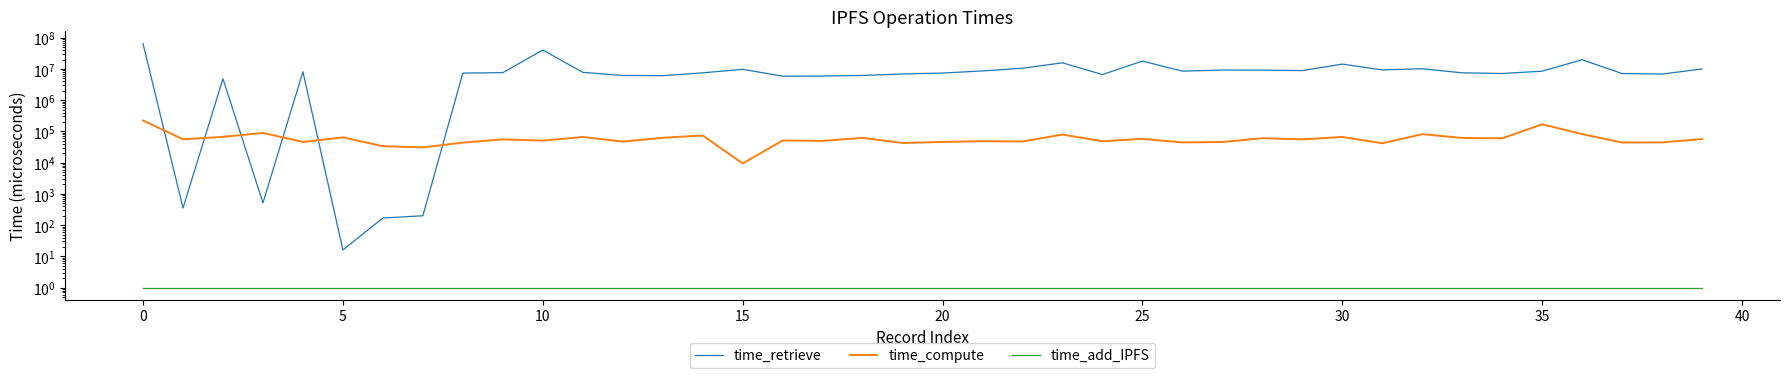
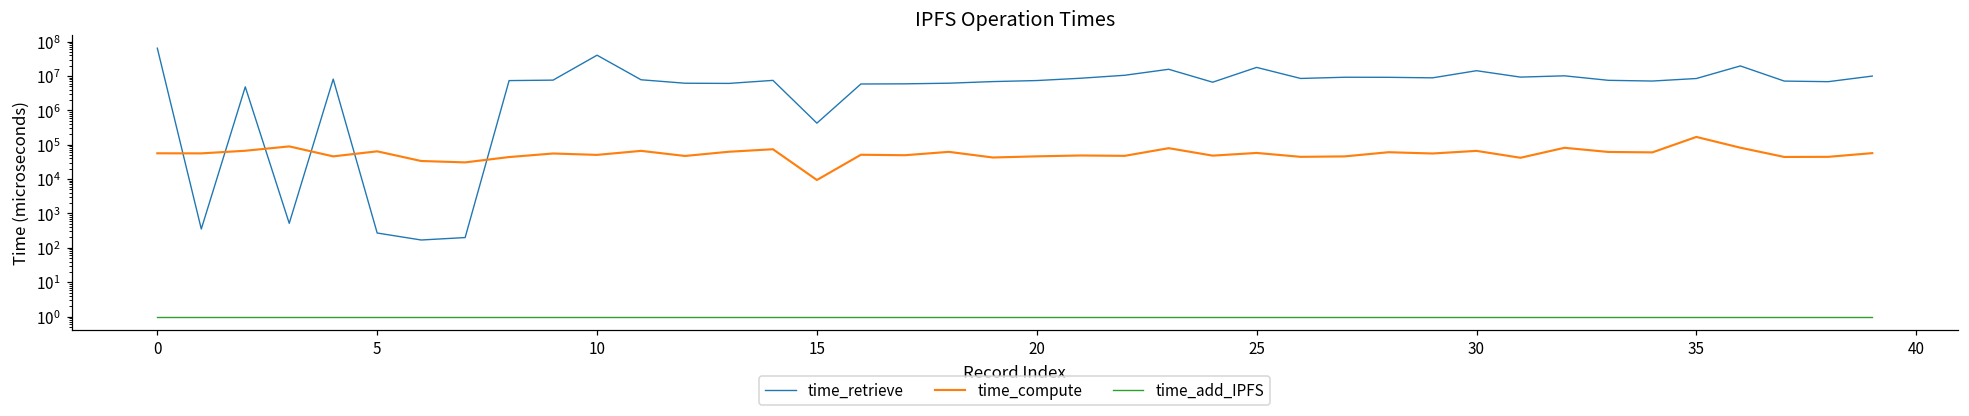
  {
    "time_retrieve": {
      "0": 60000000,
-     "5": 20,
+     "5": 300,
      "10": 40000000,
-     "15": 10000000,
+     "15": 400000,
      "20": 7000000,
      "25": 20000000,
      "30": 10000000,
      "35": 8000000
    },
    "time_compute": {
-     "0": 200000,
+     "0": 60000,
      "5": 60000,
      "10": 50000,
      "15": 9000,
      "20": 50000,
      "25": 60000,
      "30": 70000,
      "35": 200000
    },
    "time_add_IPFS": {
      "0": 1,
      "5": 1,
      "10": 1,
      "15": 1,
      "20": 1,
      "25": 1,
      "30": 1,
      "35": 1
    }
  }
